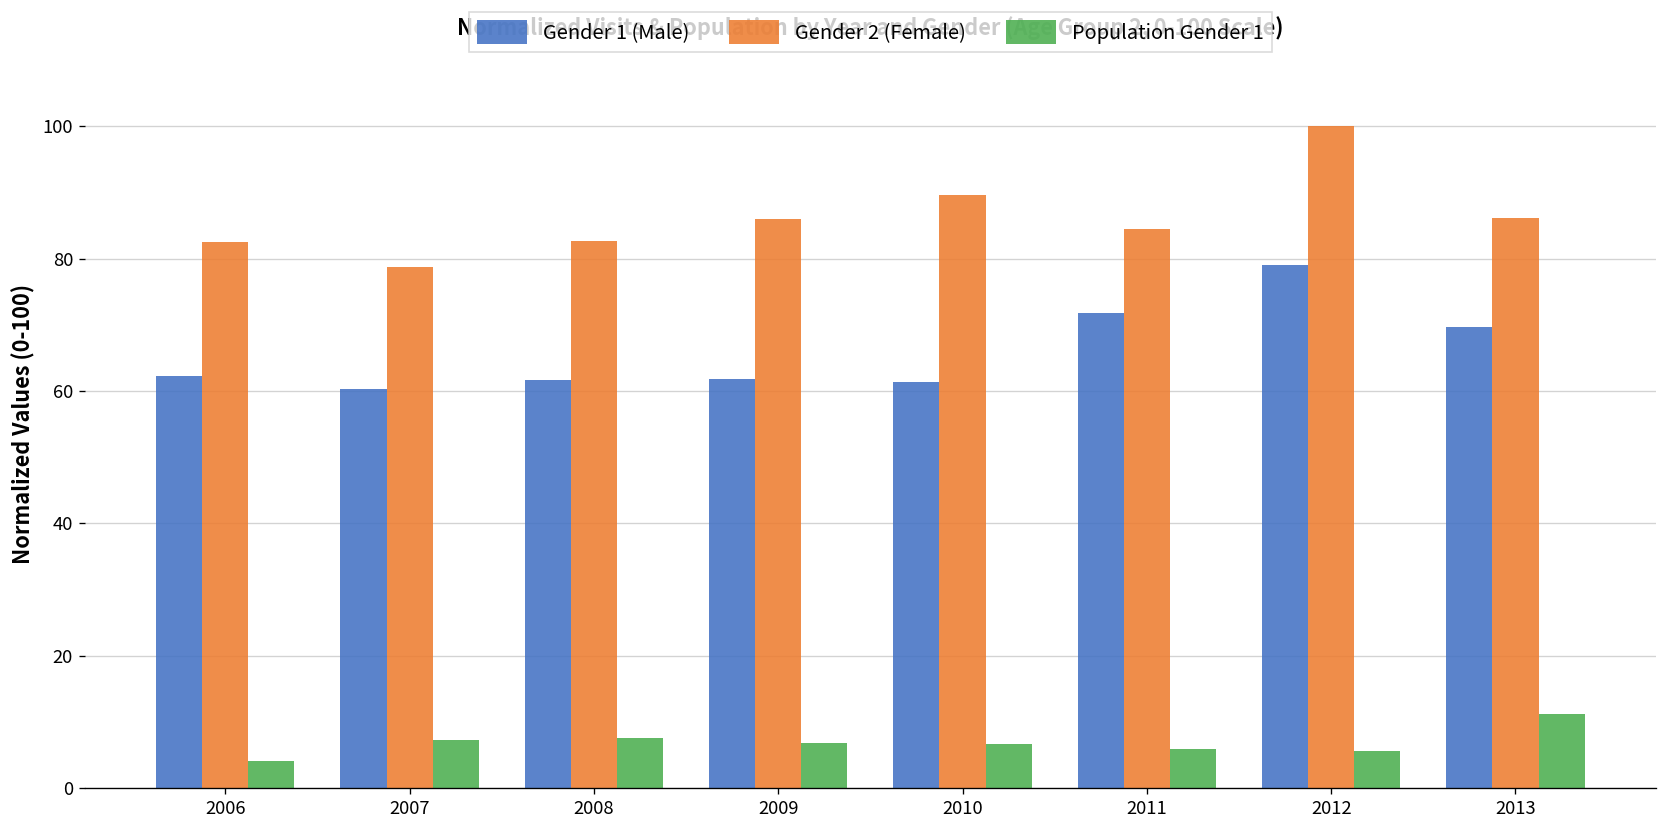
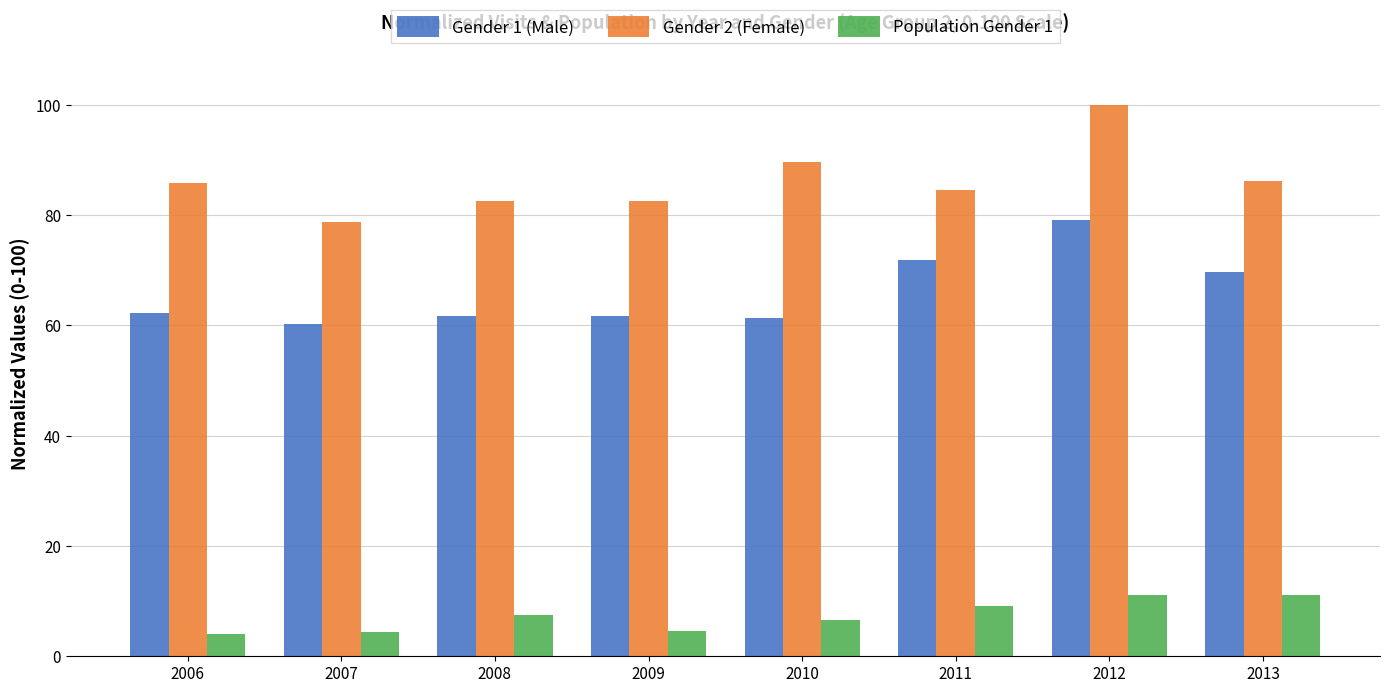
  {
    "Gender 1 (Male)": {
      "2006": 62,
      "2007": 60,
      "2008": 62,
      "2009": 62,
      "2010": 61,
      "2011": 72,
      "2012": 79,
      "2013": 70
    },
    "Gender 2 (Female)": {
-     "2006": 83,
+     "2006": 86,
      "2007": 79,
      "2008": 83,
-     "2009": 86,
+     "2009": 83,
      "2010": 90,
      "2011": 85,
      "2012": 100,
      "2013": 86
    },
    "Population Gender 1": {
      "2006": 4,
-     "2007": 7,
+     "2007": 4,
      "2008": 8,
-     "2009": 7,
+     "2009": 5,
      "2010": 7,
-     "2011": 6,
-     "2012": 6,
+     "2011": 9,
+     "2012": 11,
      "2013": 11
    }
  }
